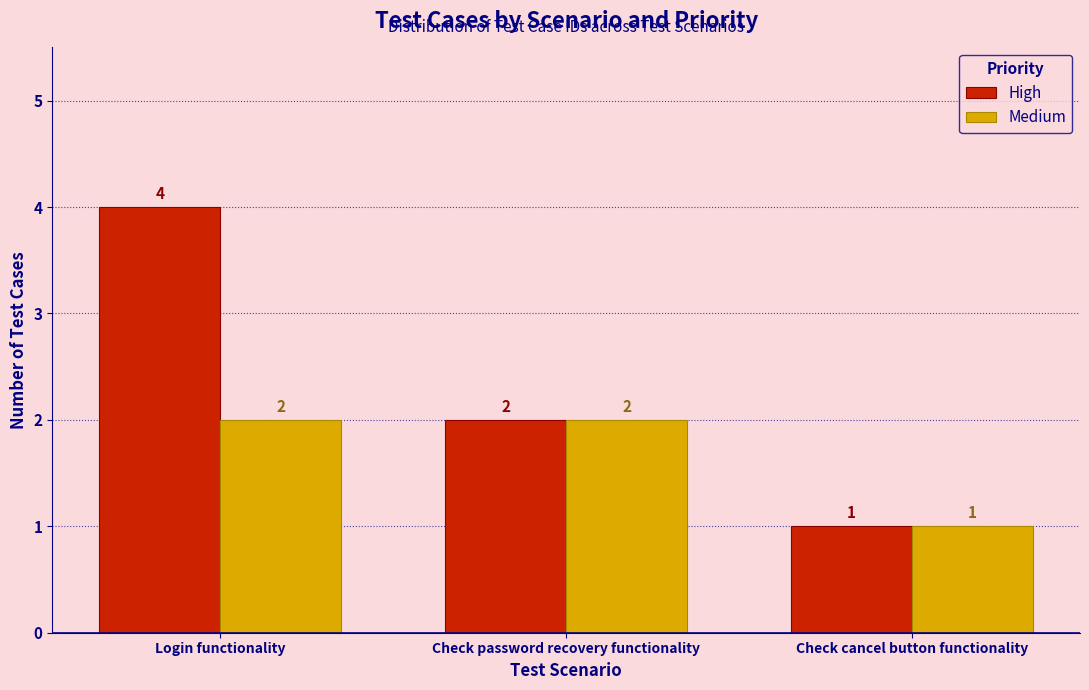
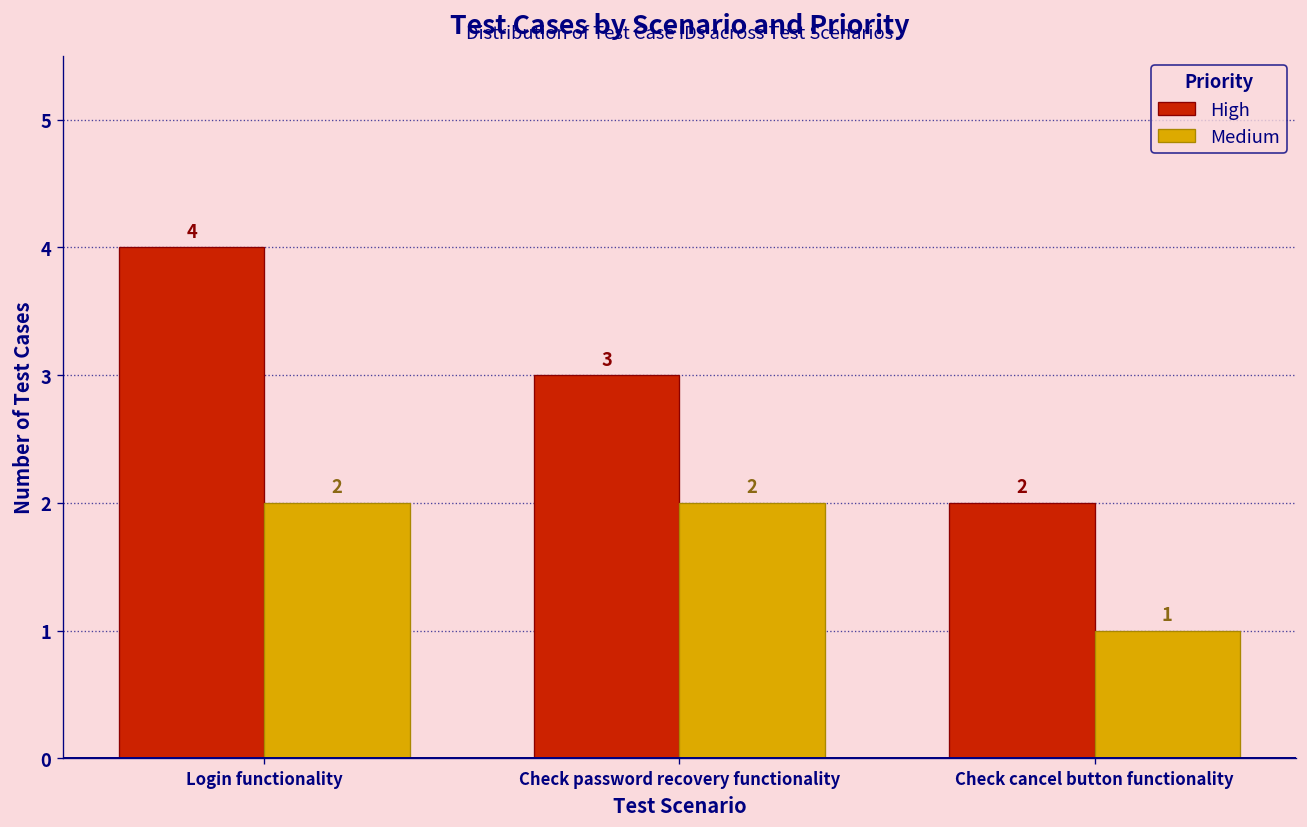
  {
    "High": {
      "Login functionality": 4,
-     "Check password recovery functionality": 2,
-     "Check cancel button functionality": 1
+     "Check password recovery functionality": 3,
+     "Check cancel button functionality": 2
    },
    "Medium": {
      "Login functionality": 2,
      "Check password recovery functionality": 2,
      "Check cancel button functionality": 1
    }
  }
